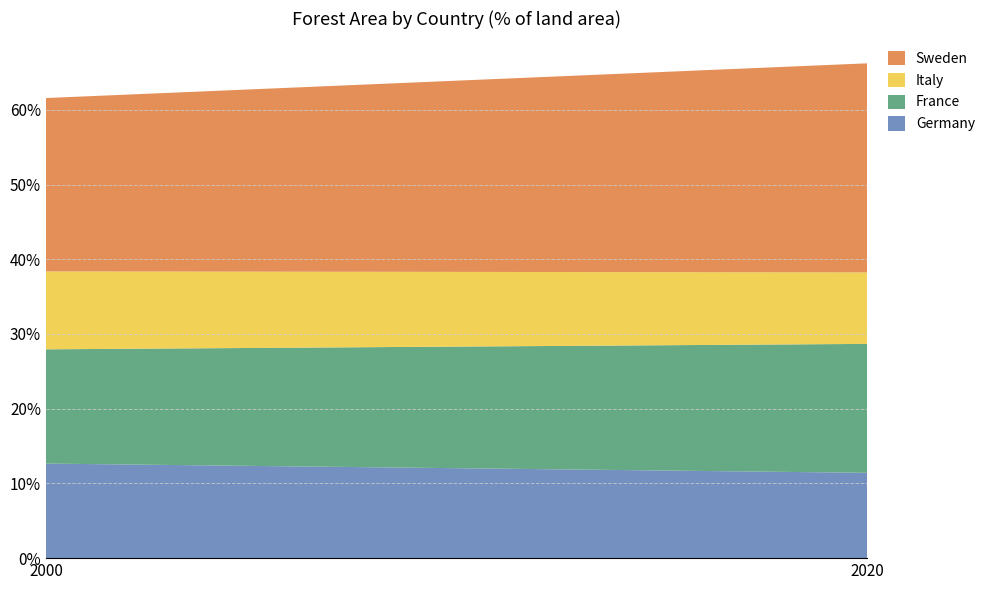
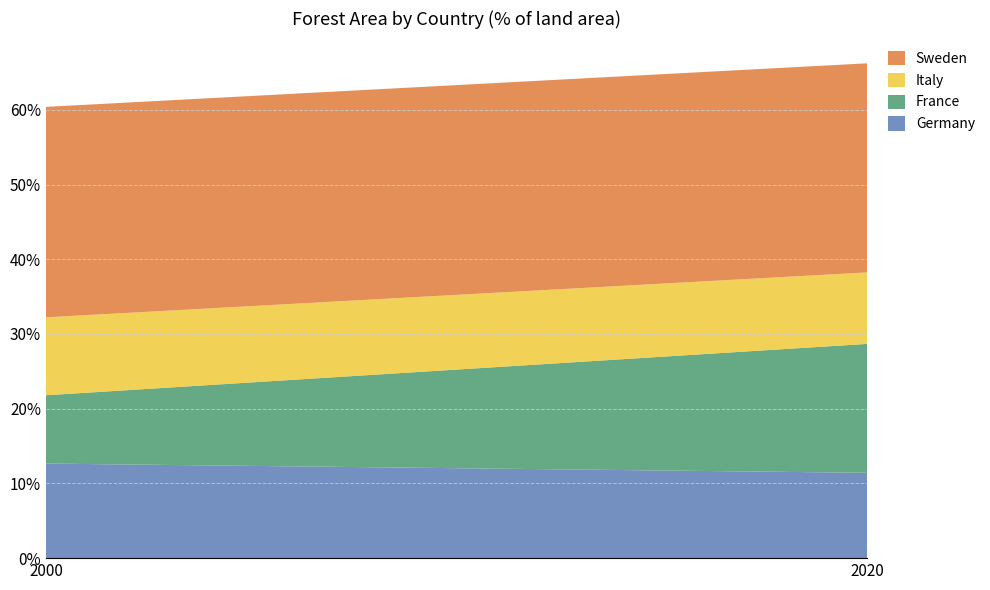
  {
    "Germany": {
      "2000": "13%",
      "2020": "11%"
    },
    "France": {
-     "2000": "15%",
+     "2000": "9%",
      "2020": "17%"
    },
    "Italy": {
      "2000": "10%",
      "2020": "10%"
    },
    "Sweden": {
-     "2000": "23%",
+     "2000": "28%",
      "2020": "28%"
    }
  }
